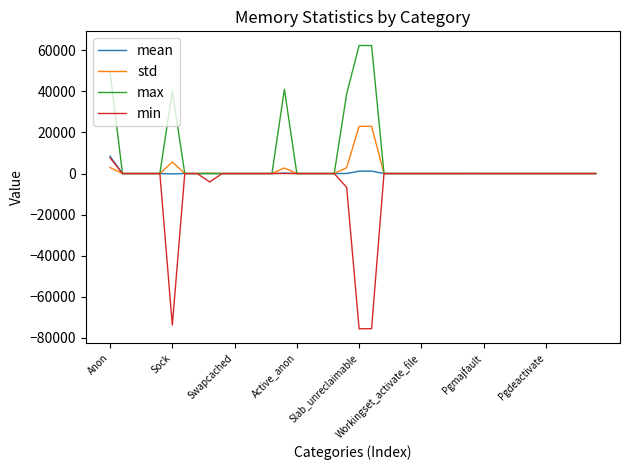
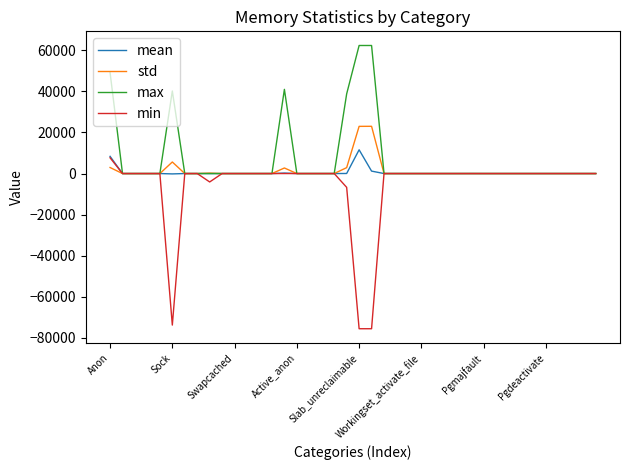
  {
    "mean": {
      "Sock": 0,
-     "Slab_unreclaimable": 1000
+     "Slab_unreclaimable": 12000
    },
    "std": {
      "Anon": 3000,
      "Sock": 6000,
      "Slab_unreclaimable": 23000
    },
    "max": {
      "Slab_unreclaimable": 62000
    },
    "min": {
      "Sock": -74000,
      "Slab_unreclaimable": -76000
    }
  }
